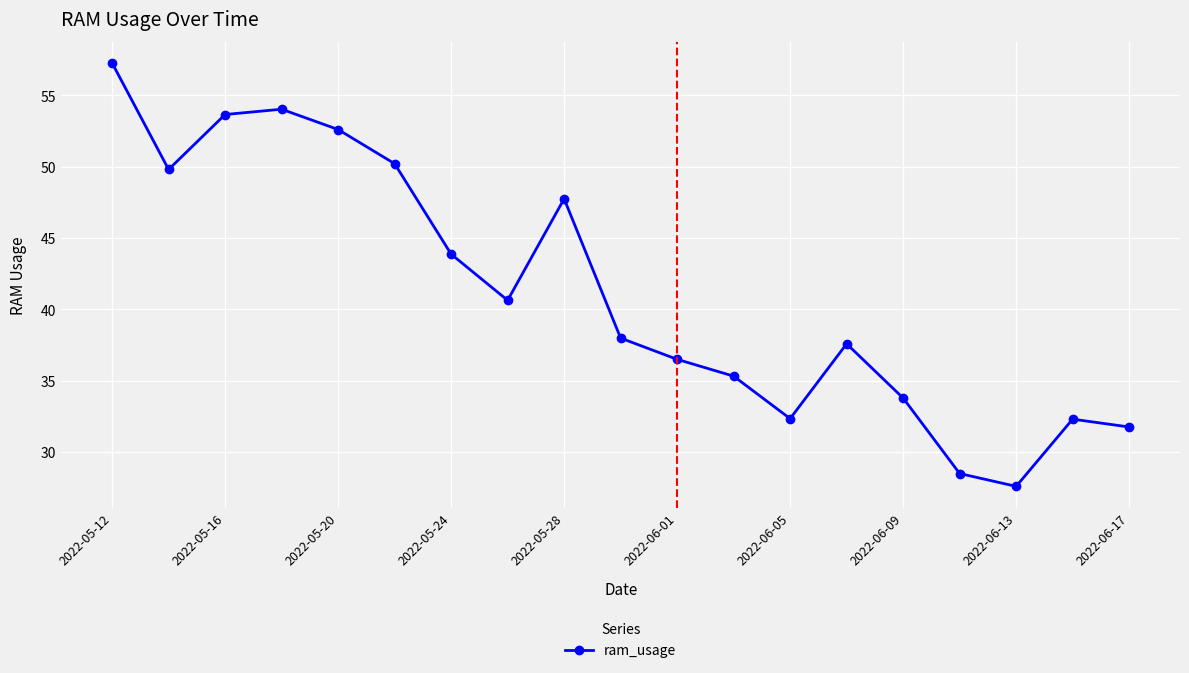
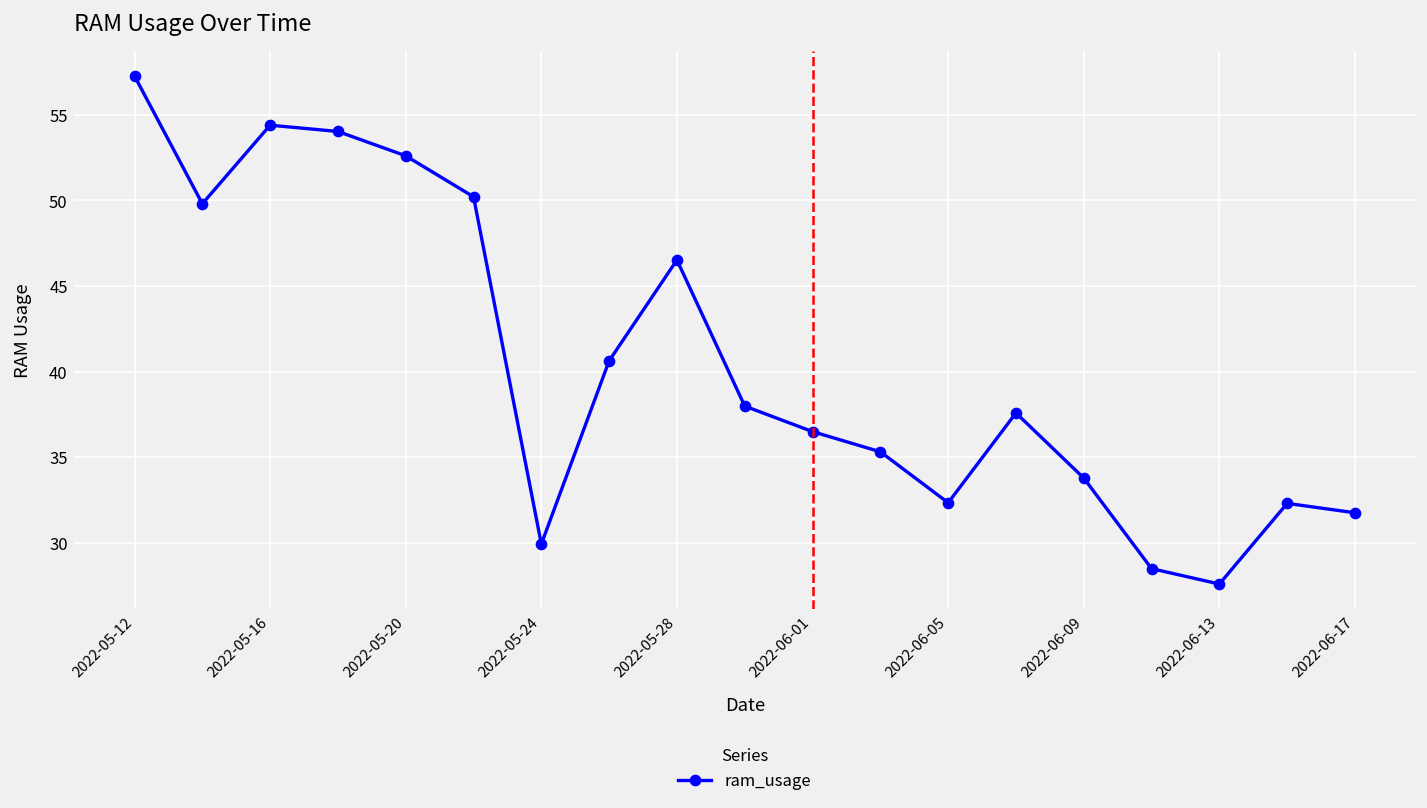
  {
    "2022-05-12": 57.3,
-   "2022-05-16": 53.7,
+   "2022-05-16": 54.4,
    "2022-05-20": 52.6,
-   "2022-05-24": 43.9,
-   "2022-05-28": 47.7,
+   "2022-05-24": 29.9,
+   "2022-05-28": 46.5,
    "2022-06-01": 36.5,
    "2022-06-05": 32.3,
    "2022-06-09": 33.8,
    "2022-06-13": 27.6,
    "2022-06-17": 31.8
  }
